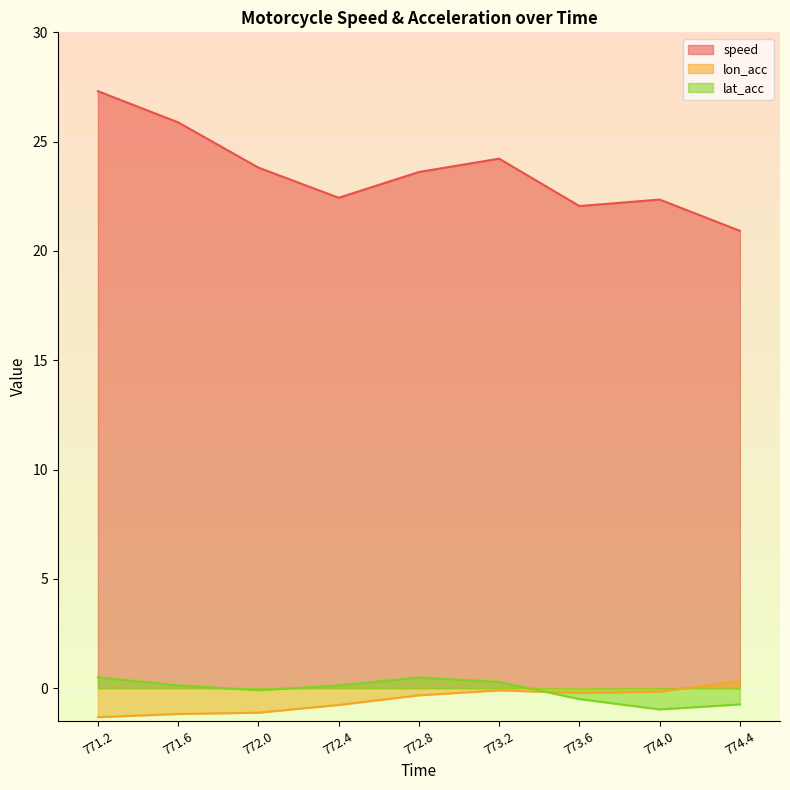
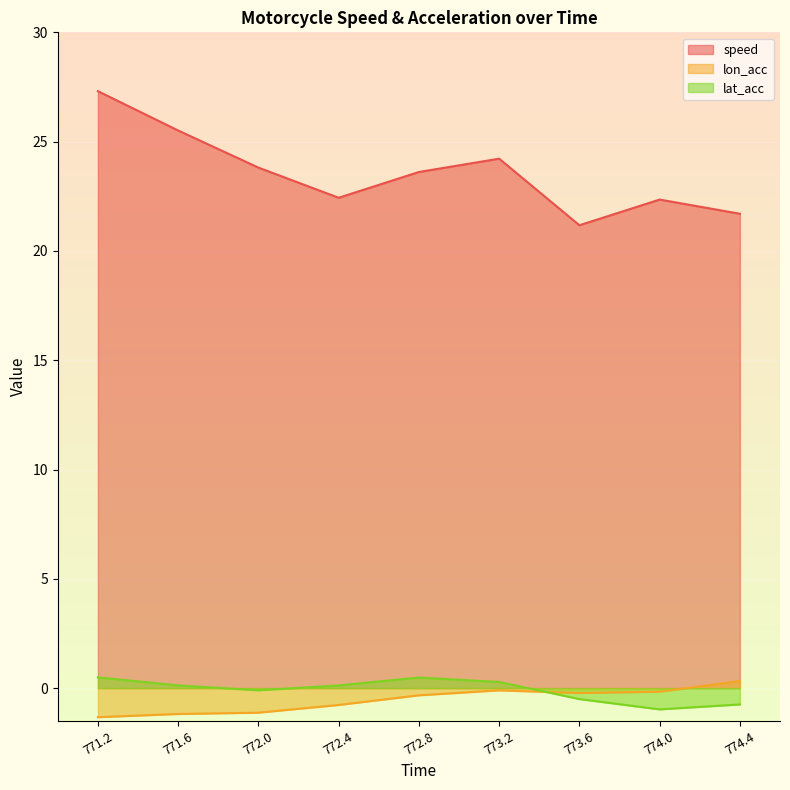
  {
    "speed": {
      "771.2": 27.3,
-     "771.6": 25.9,
+     "771.6": 25.5,
      "772.0": 23.8,
      "772.4": 22.4,
      "772.8": 23.6,
      "773.2": 24.2,
-     "773.6": 22.1,
+     "773.6": 21.2,
      "774.0": 22.3,
-     "774.4": 20.9
+     "774.4": 21.7
    }
  }
